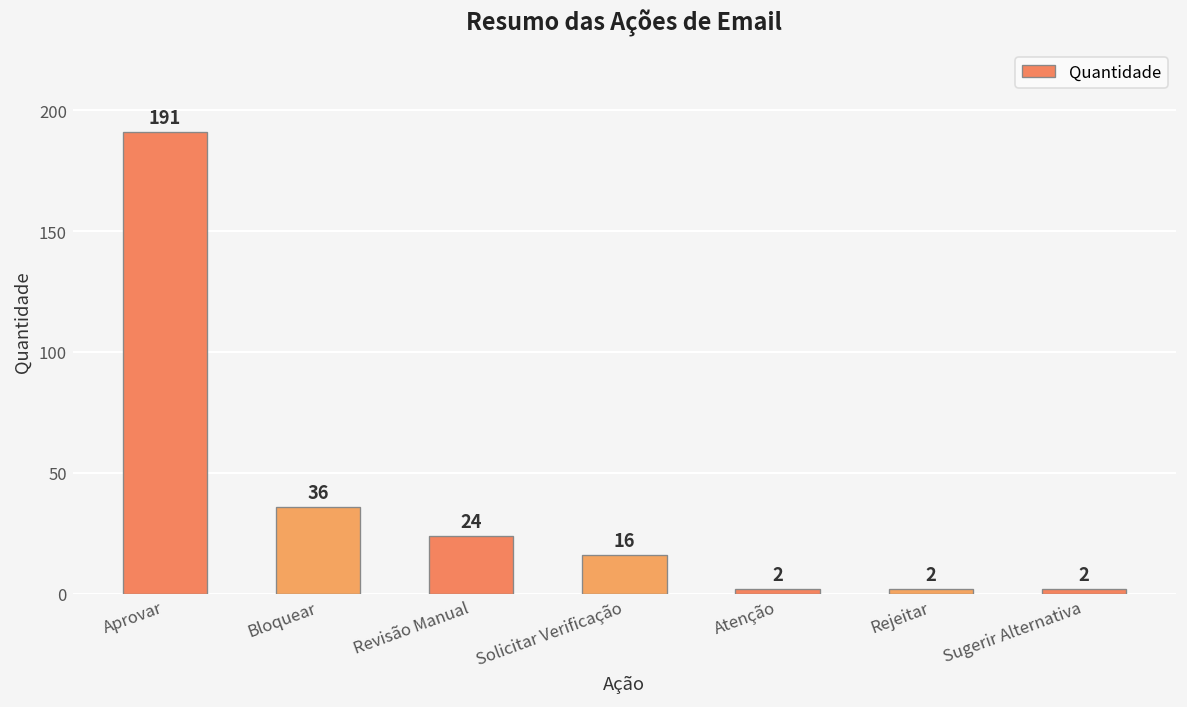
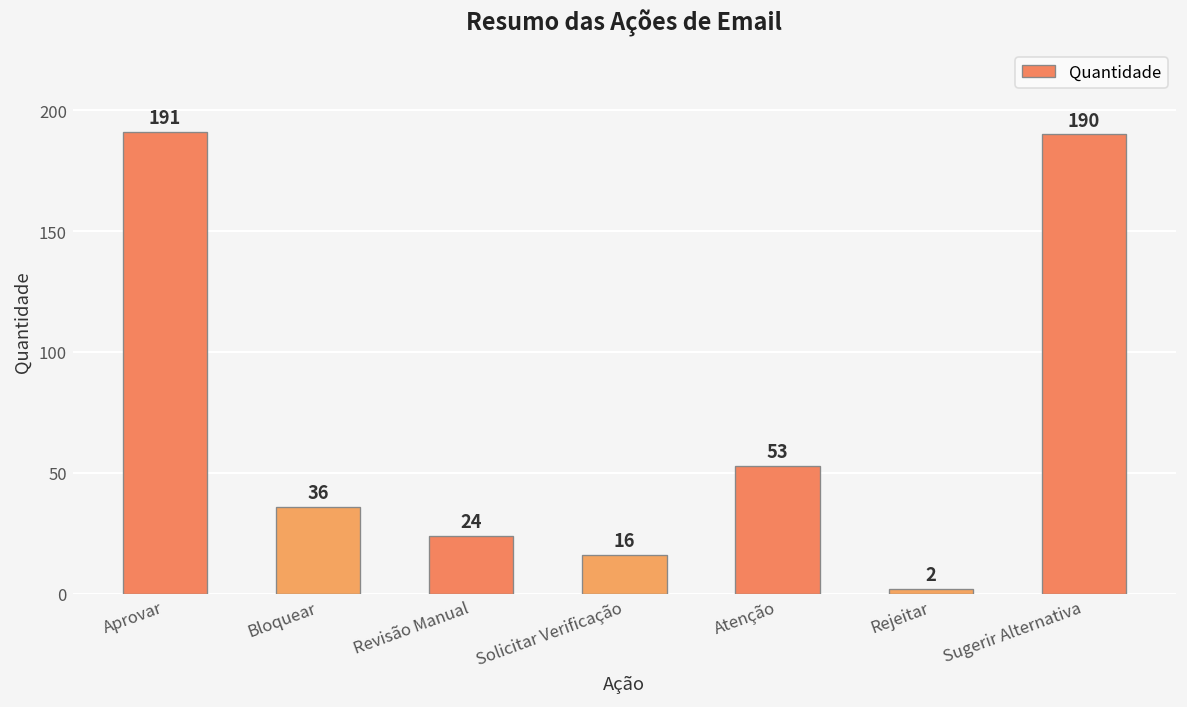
  {
    "Aprovar": 191,
    "Bloquear": 36,
    "Revisão Manual": 24,
    "Solicitar Verificação": 16,
-   "Atenção": 2,
+   "Atenção": 53,
    "Rejeitar": 2,
-   "Sugerir Alternativa": 2
+   "Sugerir Alternativa": 190
  }
